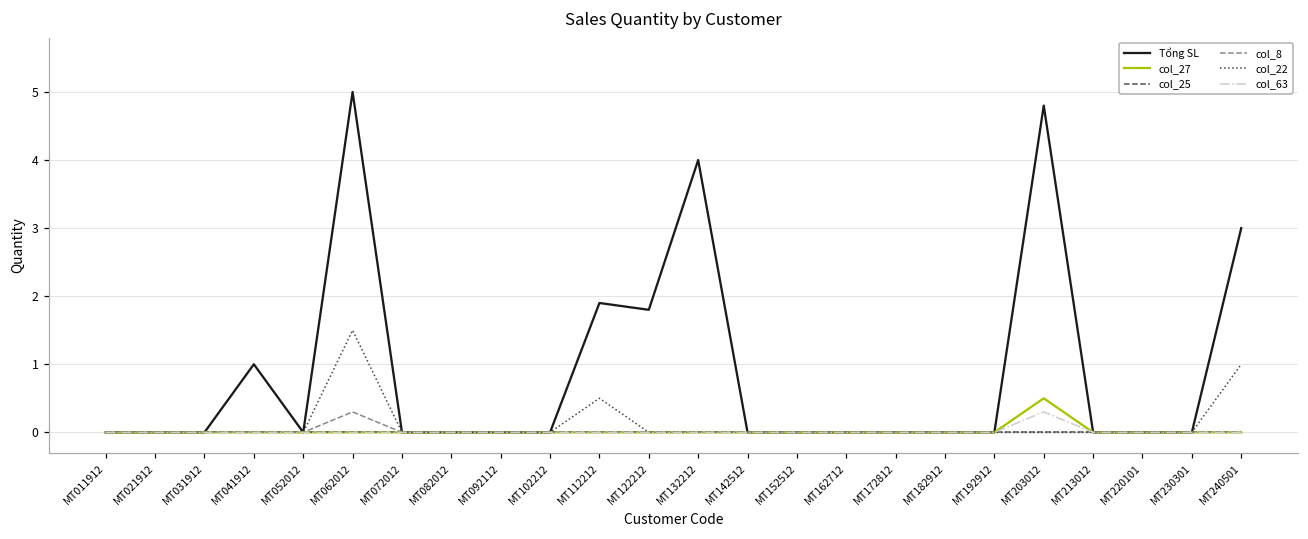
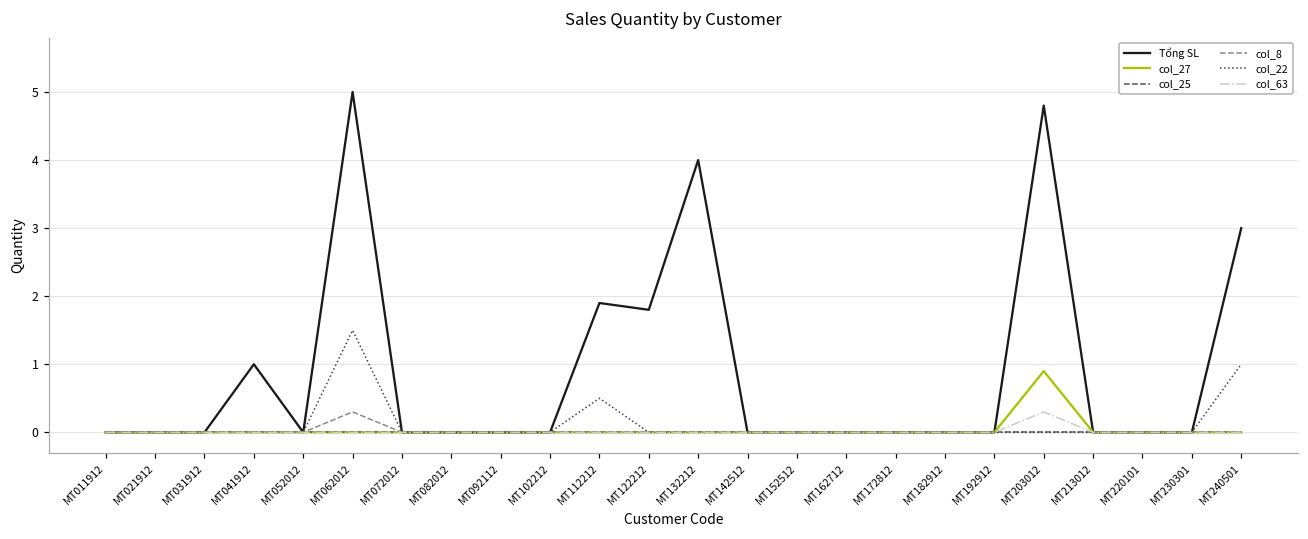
  {
    "Tổng SL": {
      "MT041912": 1.0,
      "MT062012": 5.0,
      "MT112212": 1.9,
      "MT122212": 1.8,
      "MT132212": 4.0,
      "MT203012": 4.8,
      "MT240501": 3.0
    },
    "col_27": {
-     "MT203012": 0.5
+     "MT203012": 0.9
    },
    "col_8": {
      "MT062012": 0.3
    },
    "col_63": {
      "MT203012": 0.3
    }
  }
